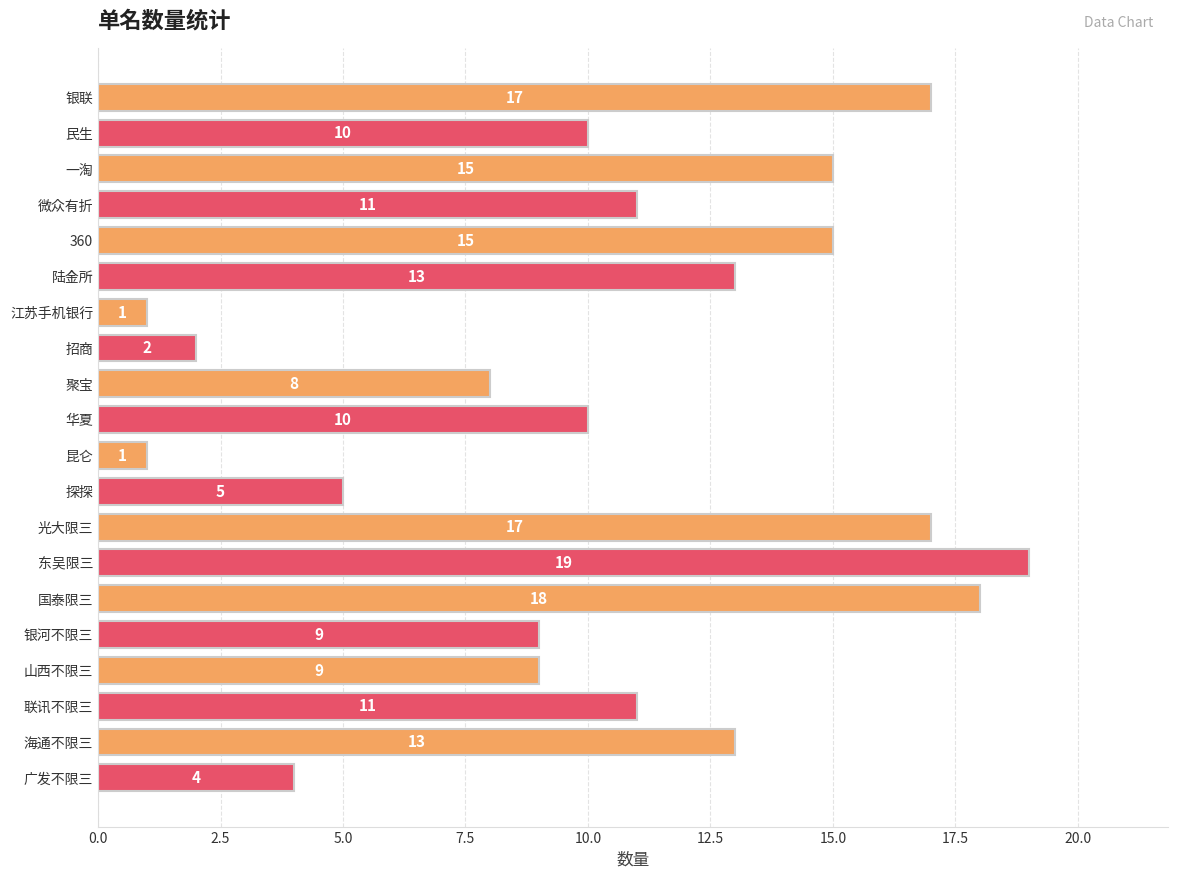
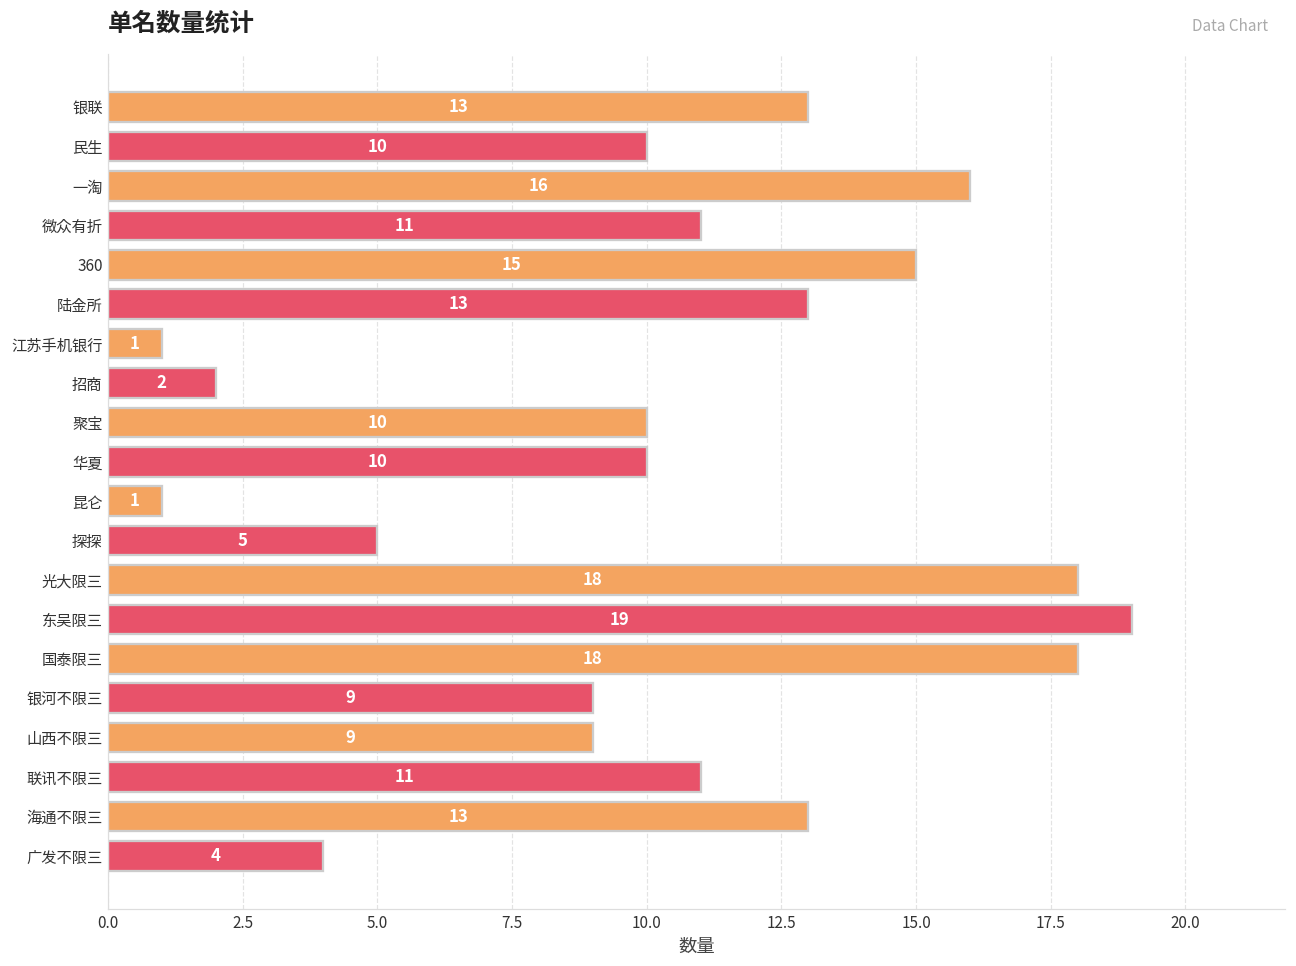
  {
-   "银联": 17,
+   "银联": 13,
    "民生": 10,
-   "一淘": 15,
+   "一淘": 16,
    "微众有折": 11,
    "360": 15,
    "陆金所": 13,
    "江苏手机银行": 1,
    "招商": 2,
-   "聚宝": 8,
+   "聚宝": 10,
    "华夏": 10,
    "昆仑": 1,
    "探探": 5,
-   "光大限三": 17,
+   "光大限三": 18,
    "东吴限三": 19,
    "国泰限三": 18,
    "银河不限三": 9,
    "山西不限三": 9,
    "联讯不限三": 11,
    "海通不限三": 13,
    "广发不限三": 4
  }
